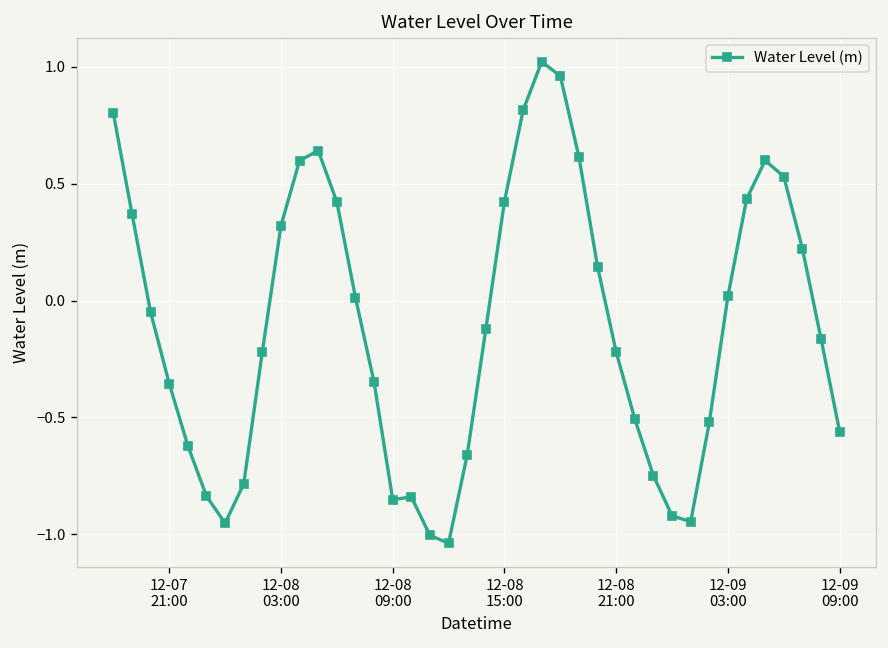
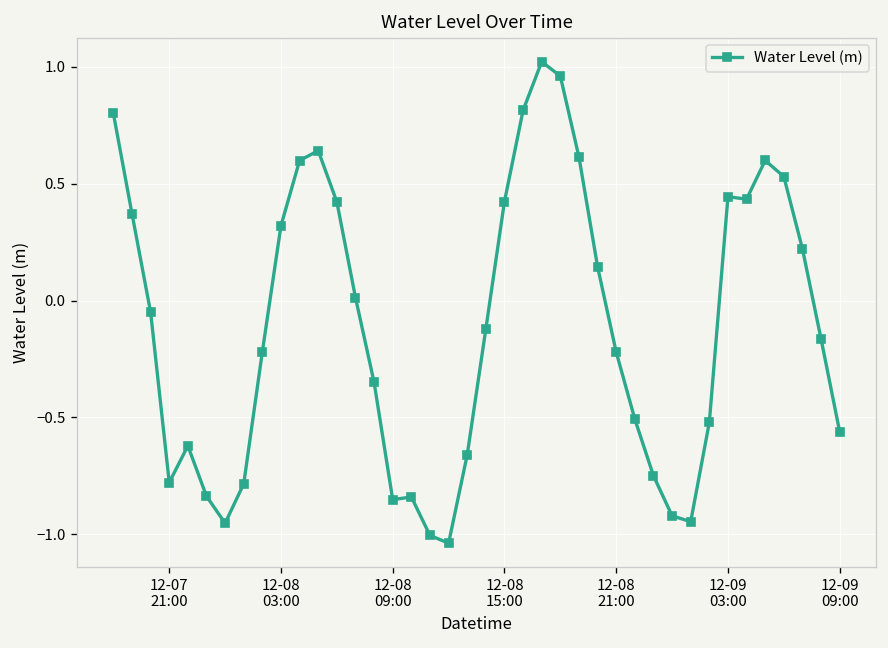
  {
-   "12-07 21:00": -0.36,
+   "12-07 21:00": -0.78,
    "12-08 03:00": 0.32,
    "12-08 09:00": -0.85,
    "12-08 15:00": 0.42,
    "12-08 21:00": -0.22,
-   "12-09 03:00": 0.02,
+   "12-09 03:00": 0.44,
    "12-09 09:00": -0.56
  }
